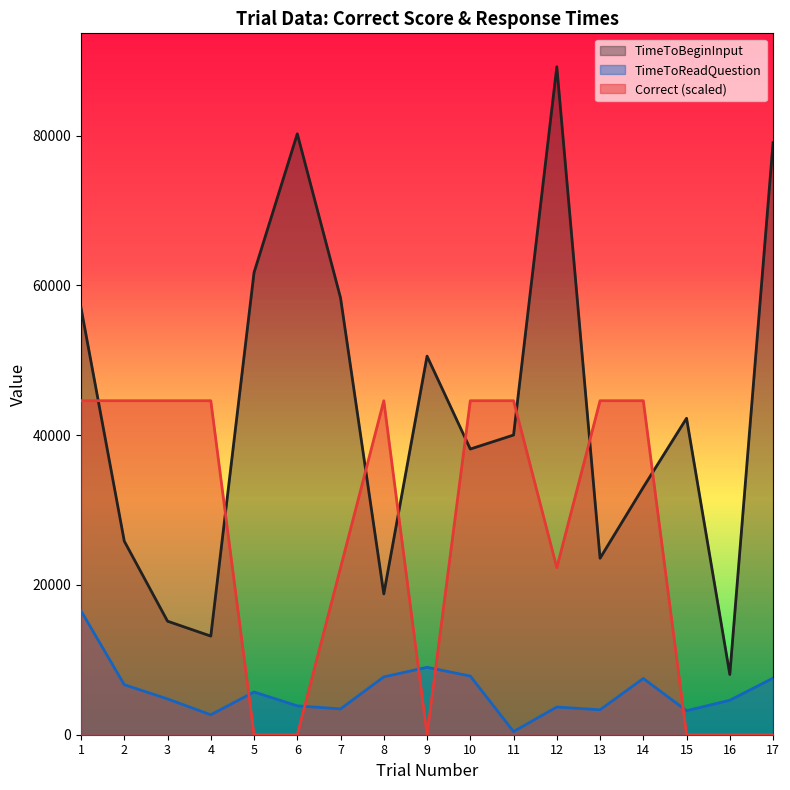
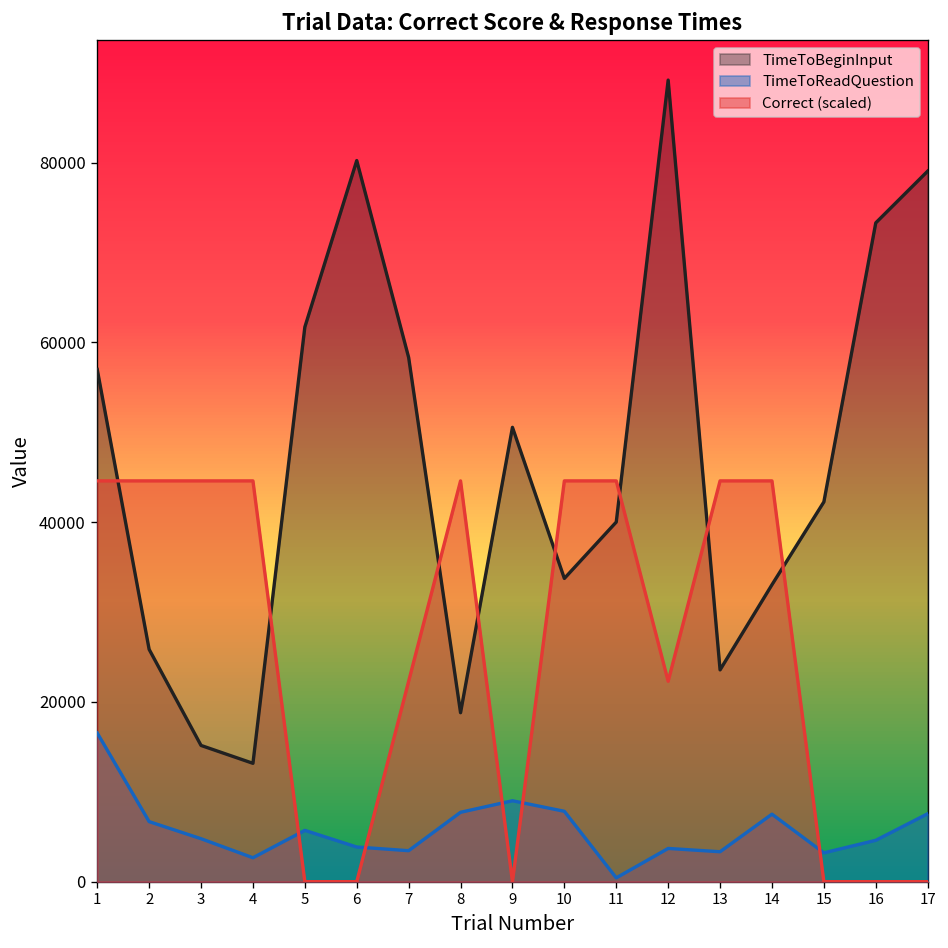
  {
    "TimeToBeginInput": {
      "1": 57000,
      "2": 26000,
      "3": 15000,
      "4": 13000,
      "5": 62000,
      "6": 80000,
      "7": 58000,
      "8": 19000,
      "9": 51000,
-     "10": 38000,
+     "10": 34000,
      "11": 40000,
      "12": 89000,
      "13": 24000,
      "14": 33000,
      "15": 42000,
-     "16": 8000,
+     "16": 73000,
      "17": 79000
    },
    "TimeToReadQuestion": {
      "1": 17000,
      "2": 7000,
      "3": 5000,
      "4": 3000,
      "5": 6000,
      "6": 4000,
      "7": 3000,
      "8": 8000,
      "9": 9000,
      "10": 8000,
      "11": 0,
      "12": 4000,
      "13": 3000,
      "14": 8000,
      "15": 3000,
      "16": 5000,
      "17": 8000
    },
    "Correct (scaled)": {
      "1": 45000,
      "2": 45000,
      "3": 45000,
      "4": 45000,
      "5": 0,
      "6": 0,
      "7": 22000,
      "8": 45000,
      "9": 0,
      "10": 45000,
      "11": 45000,
      "12": 22000,
      "13": 45000,
      "14": 45000,
      "15": 0,
      "16": 0,
      "17": 0
    }
  }
